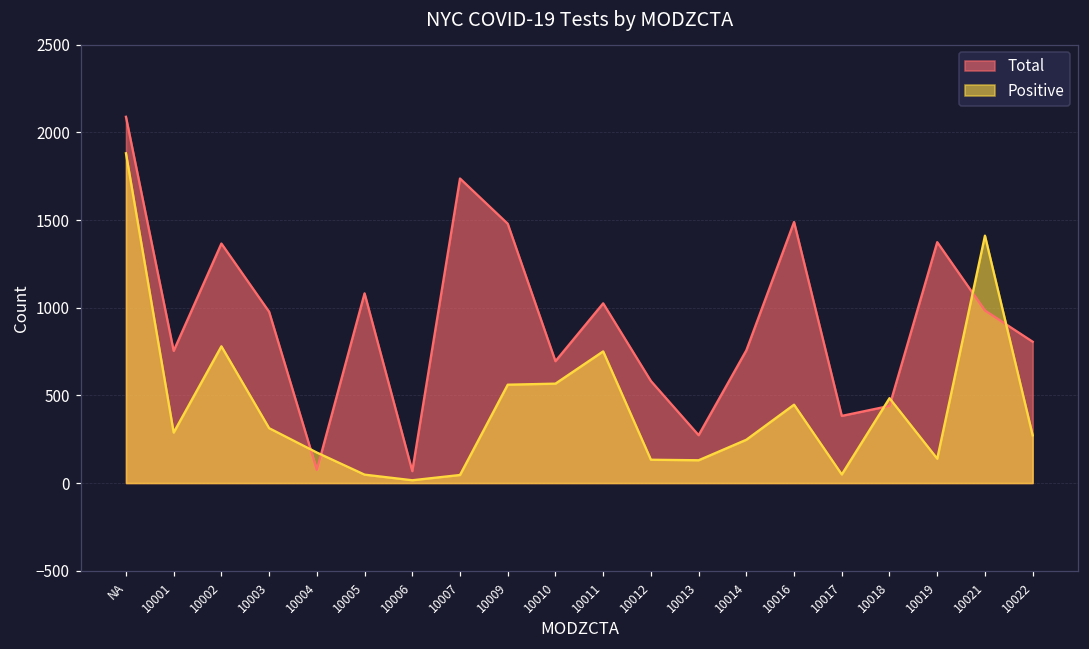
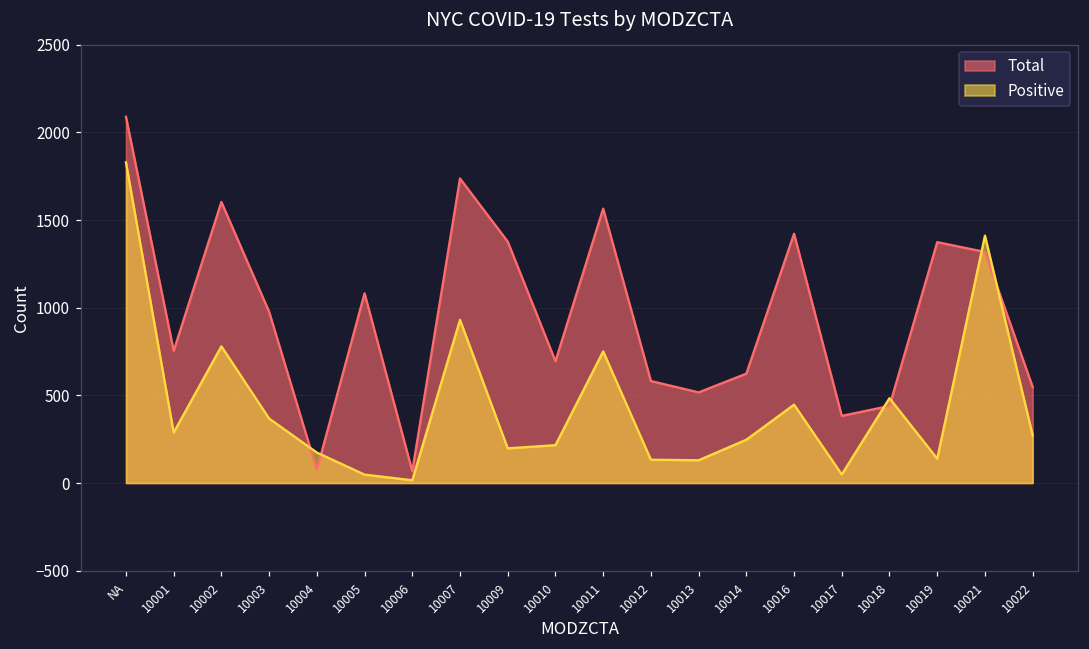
  {
    "Total": {
      "NA": 2090,
      "10001": 750,
-     "10002": 1370,
+     "10002": 1600,
      "10003": 980,
      "10004": 80,
      "10005": 1080,
      "10006": 70,
      "10007": 1740,
-     "10009": 1480,
+     "10009": 1380,
      "10010": 700,
-     "10011": 1030,
+     "10011": 1570,
      "10012": 580,
-     "10013": 270,
-     "10014": 760,
-     "10016": 1490,
+     "10013": 520,
+     "10014": 620,
+     "10016": 1420,
      "10017": 380,
      "10018": 440,
      "10019": 1370,
-     "10021": 980,
-     "10022": 810
+     "10021": 1320,
+     "10022": 550
    },
    "Positive": {
-     "NA": 1880,
+     "NA": 1830,
      "10001": 290,
      "10002": 780,
-     "10003": 310,
+     "10003": 370,
      "10004": 170,
      "10005": 50,
      "10006": 20,
-     "10007": 50,
-     "10009": 560,
-     "10010": 570,
+     "10007": 930,
+     "10009": 200,
+     "10010": 220,
      "10011": 750,
      "10012": 130,
      "10013": 130,
      "10014": 250,
      "10016": 450,
      "10017": 50,
      "10018": 480,
      "10019": 140,
      "10021": 1410,
      "10022": 270
    }
  }
